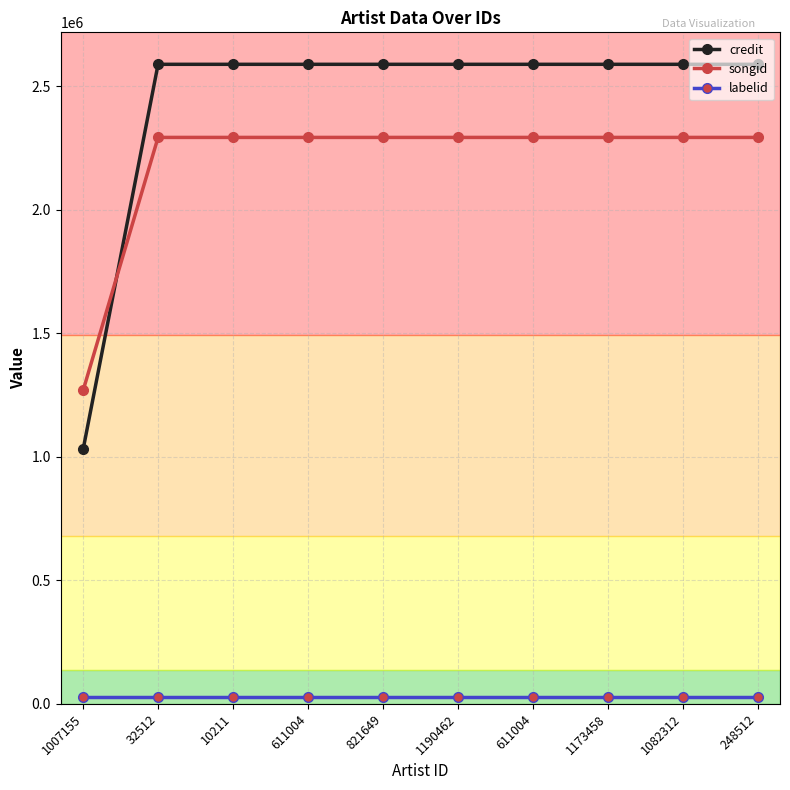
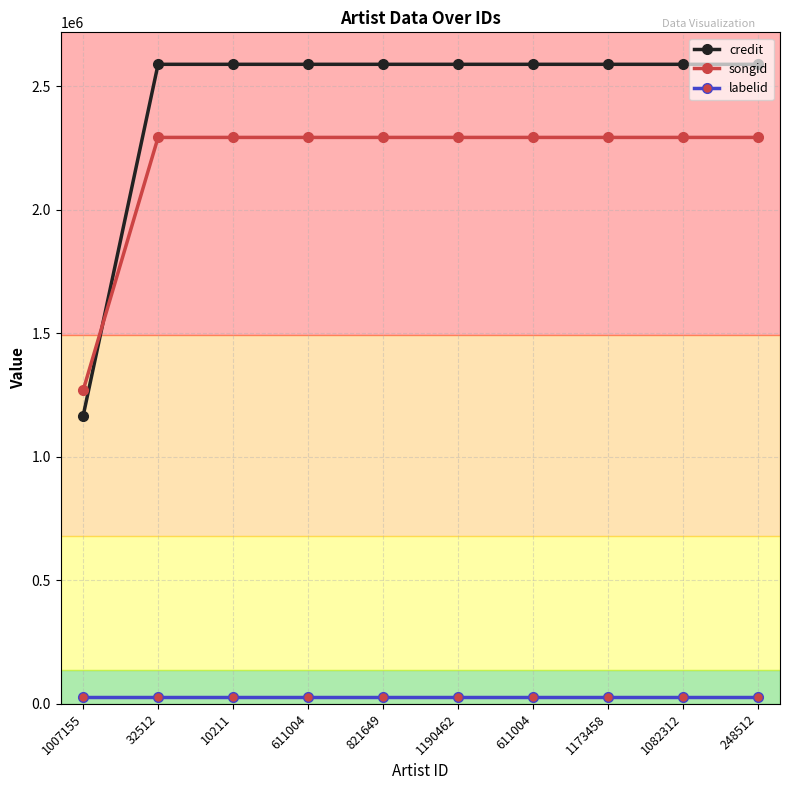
  {
    "credit": {
-     "1007155": 1030000,
+     "1007155": 1170000,
      "32512": 2590000,
      "10211": 2590000,
      "821649": 2590000,
      "1190462": 2590000,
      "1173458": 2590000,
      "1082312": 2590000
    },
    "songid": {
      "1007155": 1270000,
      "32512": 2290000,
      "10211": 2290000,
      "821649": 2290000,
      "1190462": 2290000,
      "1173458": 2290000,
      "1082312": 2290000,
      "248512": 2290000
    },
    "labelid": {
      "1007155": 30000,
      "32512": 30000,
      "10211": 30000,
      "821649": 30000,
      "1190462": 30000,
      "1173458": 30000,
      "1082312": 30000,
      "248512": 30000
    }
  }
